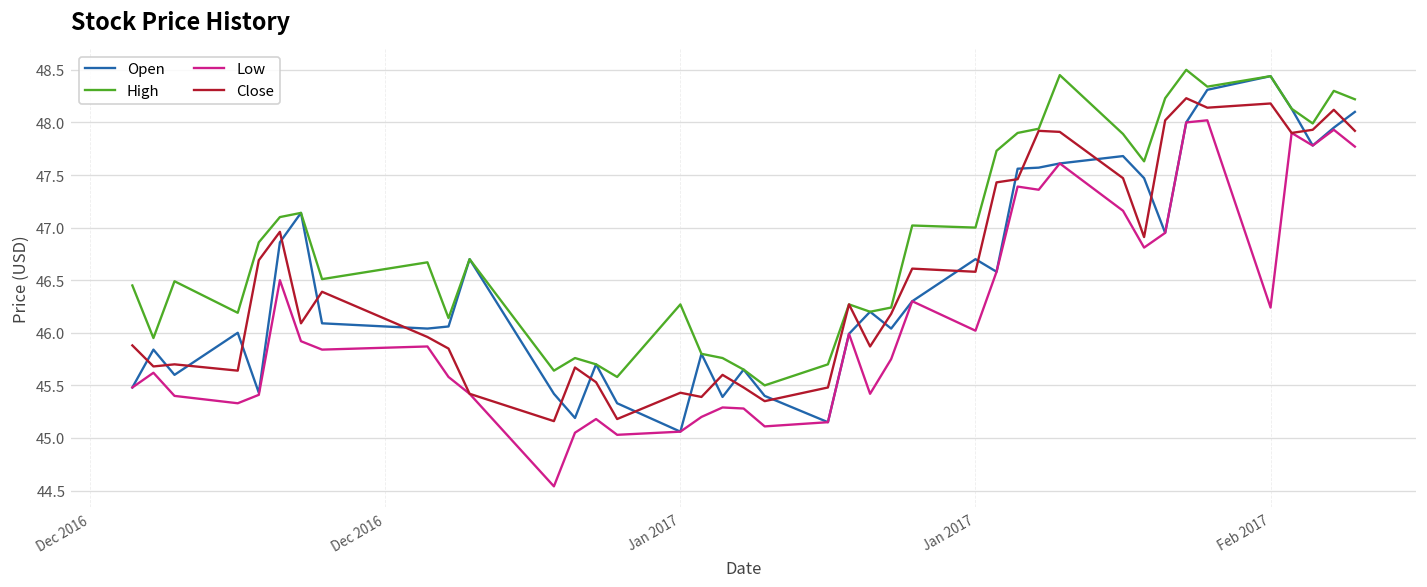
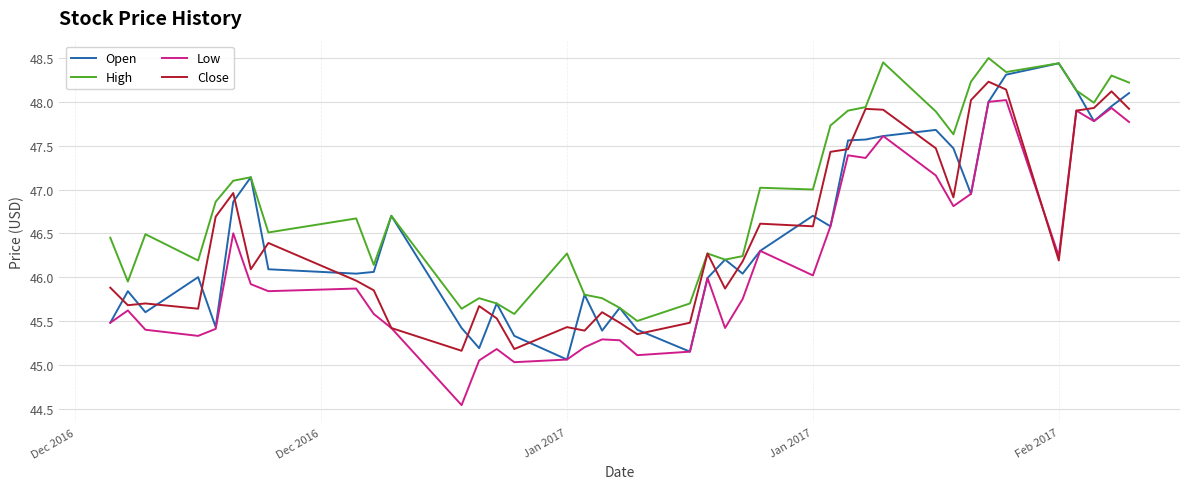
  {
    "Low": {
      "Feb 2017": 46.2
    },
    "Close": {
-     "Feb 2017": 48.2
+     "Feb 2017": 46.2
    }
  }
